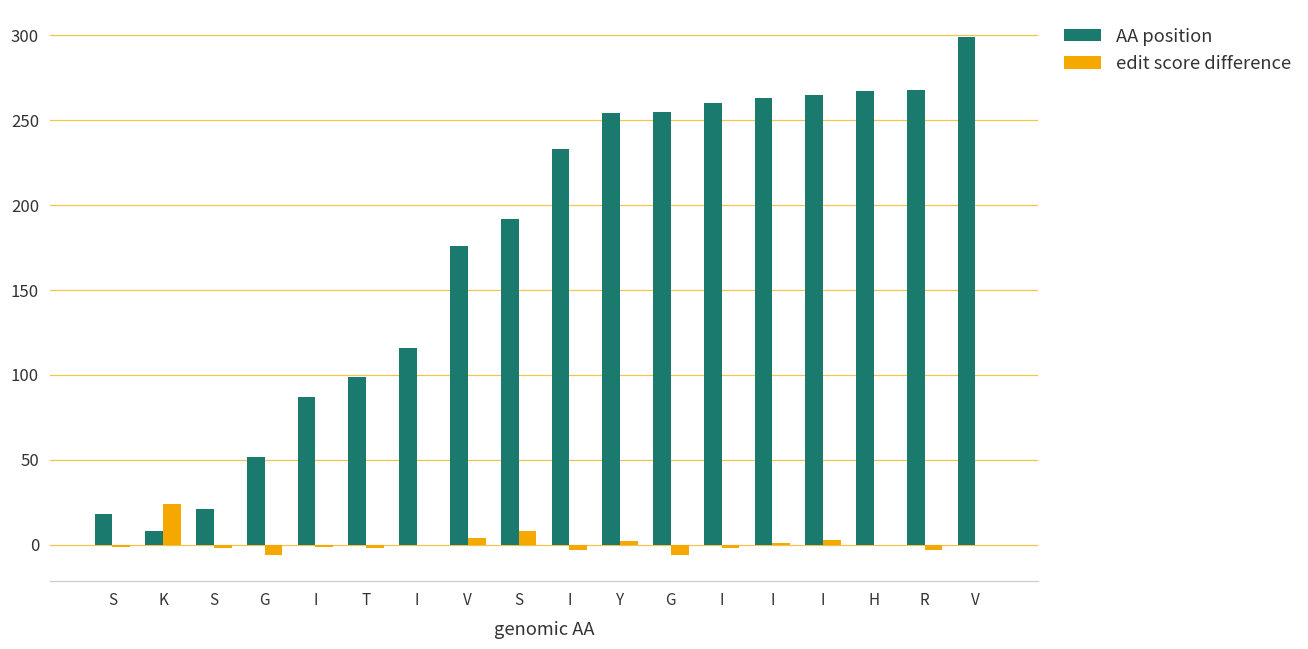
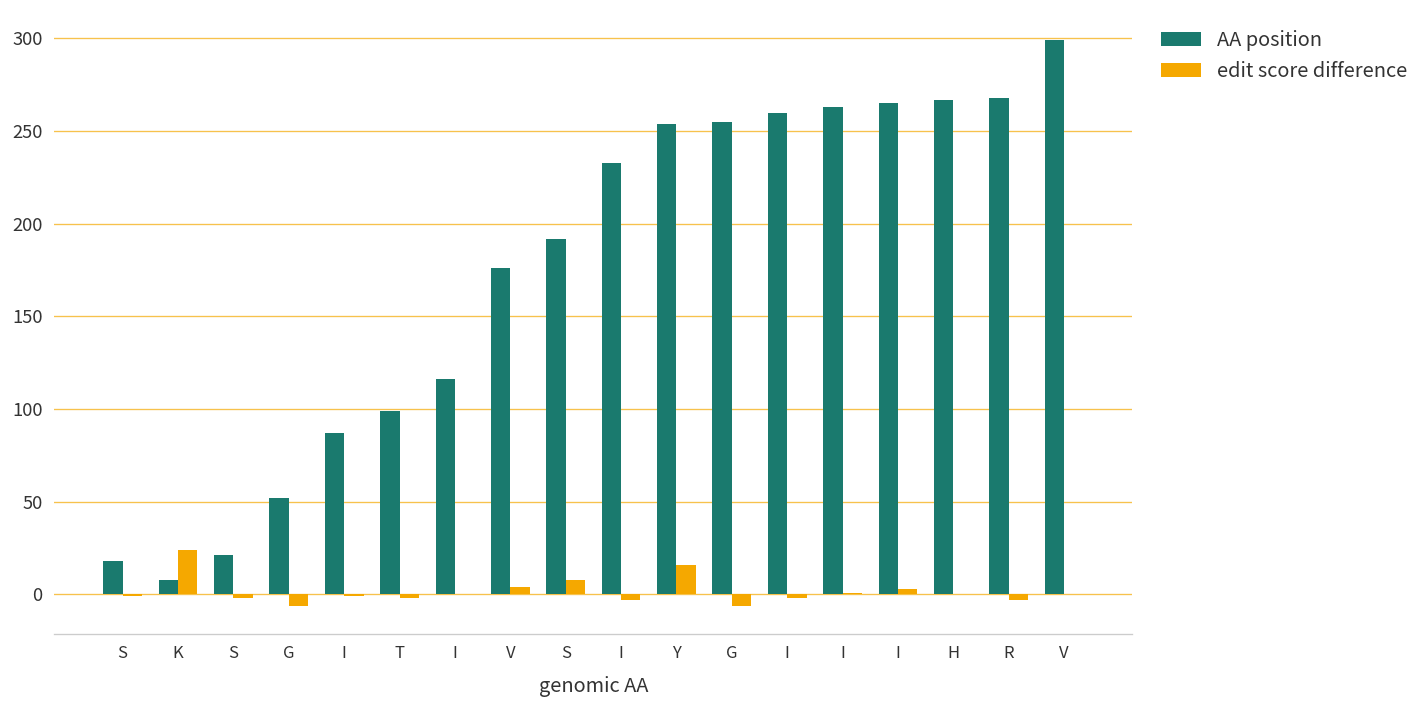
  {
    "AA position": {
      "K": 8,
      "T": 99,
      "Y": 254,
      "H": 267,
      "R": 268
    },
    "edit score difference": {
      "K": 24,
      "T": -2,
-     "Y": 2,
+     "Y": 16,
      "H": 0,
      "R": -3
    }
  }
